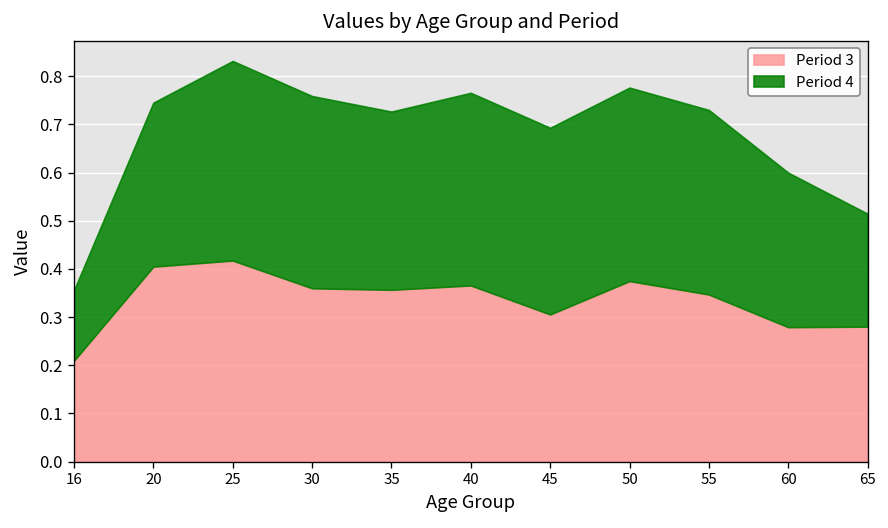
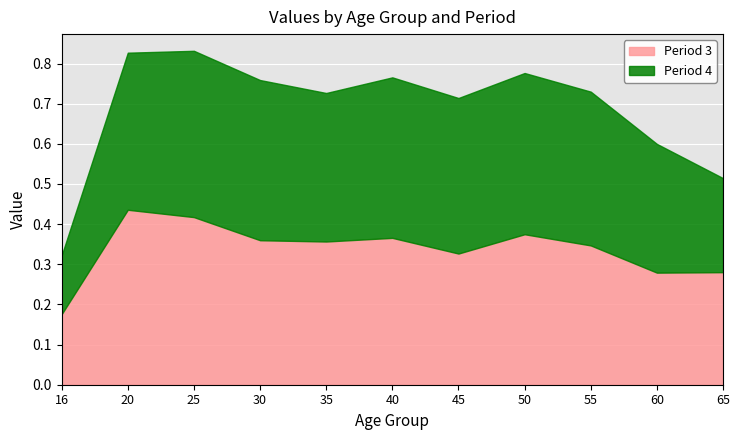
  {
    "Period 3": {
-     "16": 0.21,
-     "20": 0.40,
+     "16": 0.18,
+     "20": 0.44,
      "25": 0.42,
      "30": 0.36,
      "35": 0.36,
      "40": 0.37,
-     "45": 0.31,
+     "45": 0.33,
      "50": 0.37,
      "55": 0.35,
      "60": 0.28,
      "65": 0.28
    },
    "Period 4": {
      "16": 0.15,
-     "20": 0.34,
+     "20": 0.39,
      "25": 0.41,
      "30": 0.40,
      "35": 0.37,
      "40": 0.40,
      "45": 0.39,
      "50": 0.40,
      "55": 0.38,
      "60": 0.32,
      "65": 0.23
    }
  }
